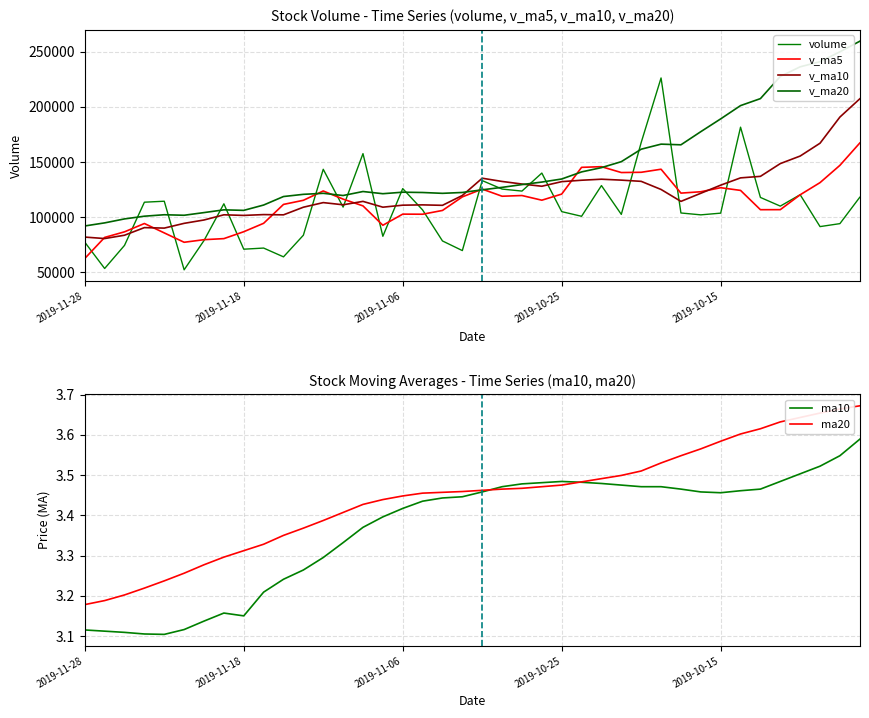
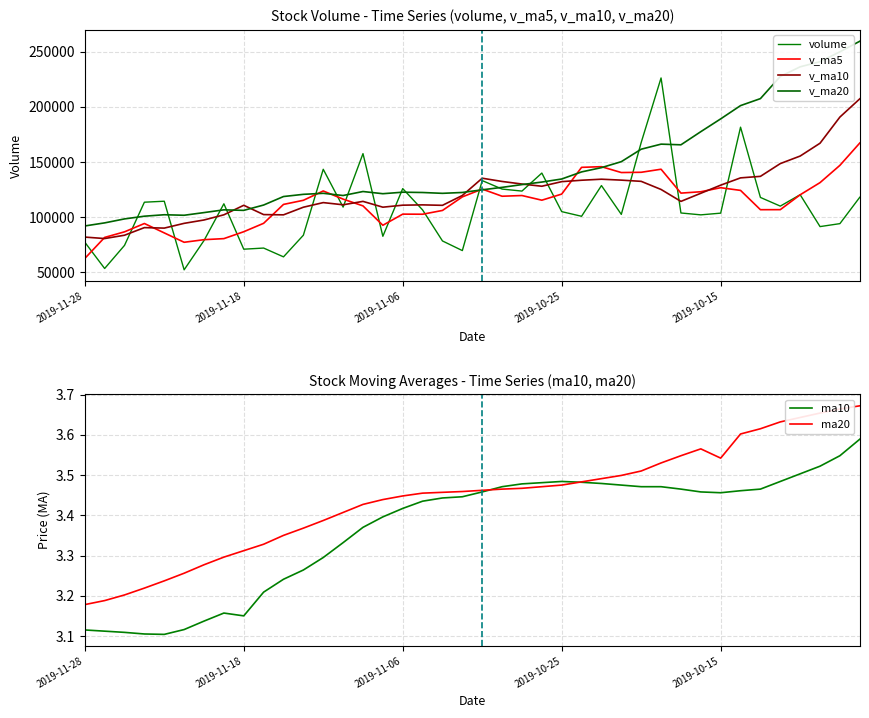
  {
    "Stock Volume - Time Series (volume, v_ma5, v_ma10, v_ma20)": {
      "v_ma5": {
        "2019-11-28": 62000,
        "2019-11-18": 87000,
        "2019-11-06": 103000,
        "2019-10-25": 121000
      },
      "v_ma10": {
        "2019-11-28": 82000,
-       "2019-11-18": 102000,
+       "2019-11-18": 111000,
        "2019-11-06": 111000,
        "2019-10-25": 132000
      }
    },
    "Stock Moving Averages - Time Series (ma10, ma20)": {
      "ma10": {
        "2019-11-28": 3.12,
        "2019-11-18": 3.15,
        "2019-11-06": 3.42,
        "2019-10-25": 3.48,
        "2019-10-15": 3.46
      },
      "ma20": {
        "2019-11-28": 3.18,
        "2019-11-18": 3.31,
        "2019-11-06": 3.45,
        "2019-10-25": 3.48,
-       "2019-10-15": 3.58
+       "2019-10-15": 3.54
      }
    }
  }
